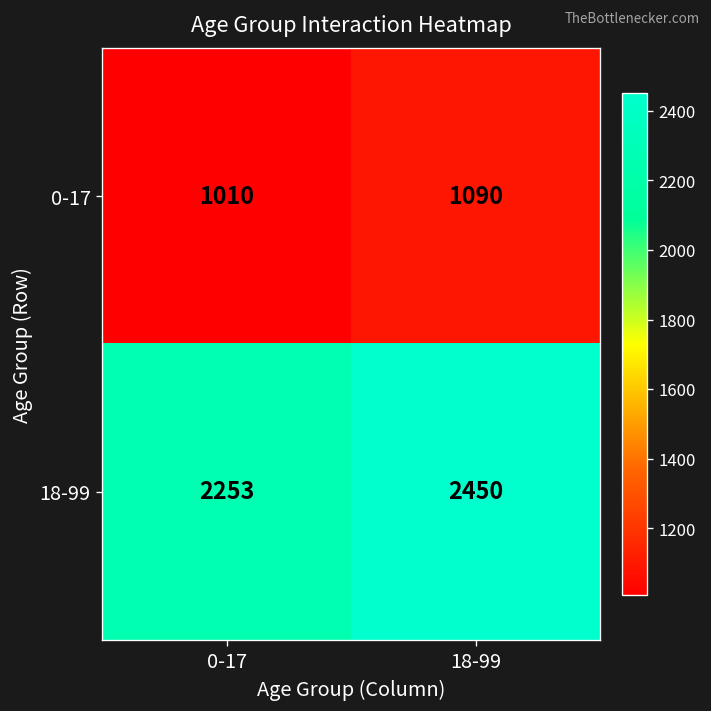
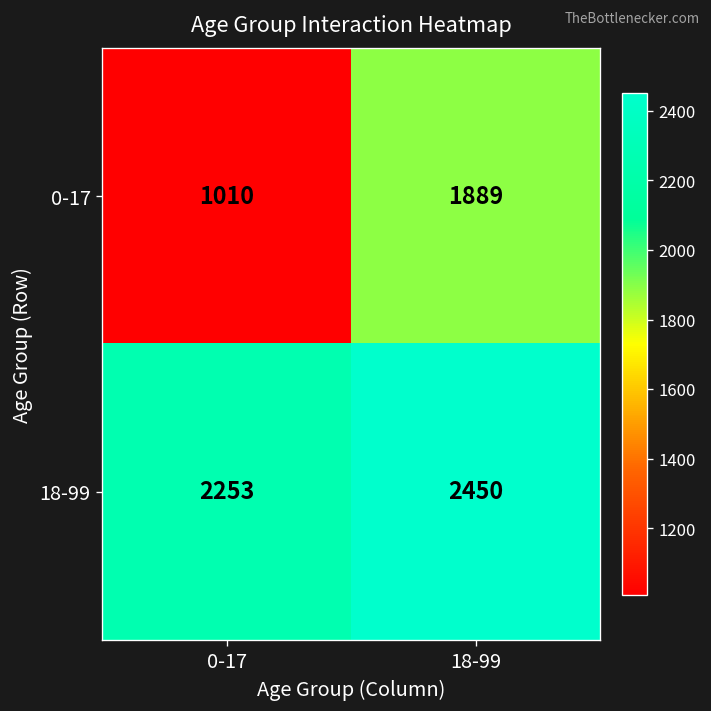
  {
    "0-17": {
      "0-17": 1010,
-     "18-99": 1090
+     "18-99": 1889
    },
    "18-99": {
      "0-17": 2253,
      "18-99": 2450
    }
  }
